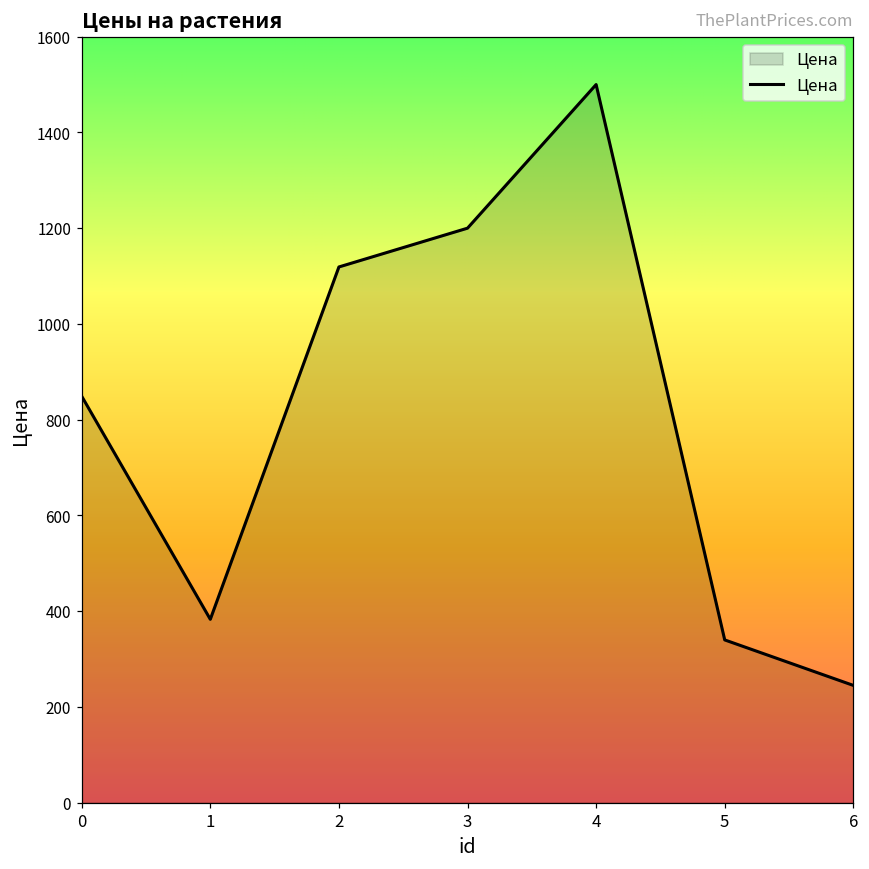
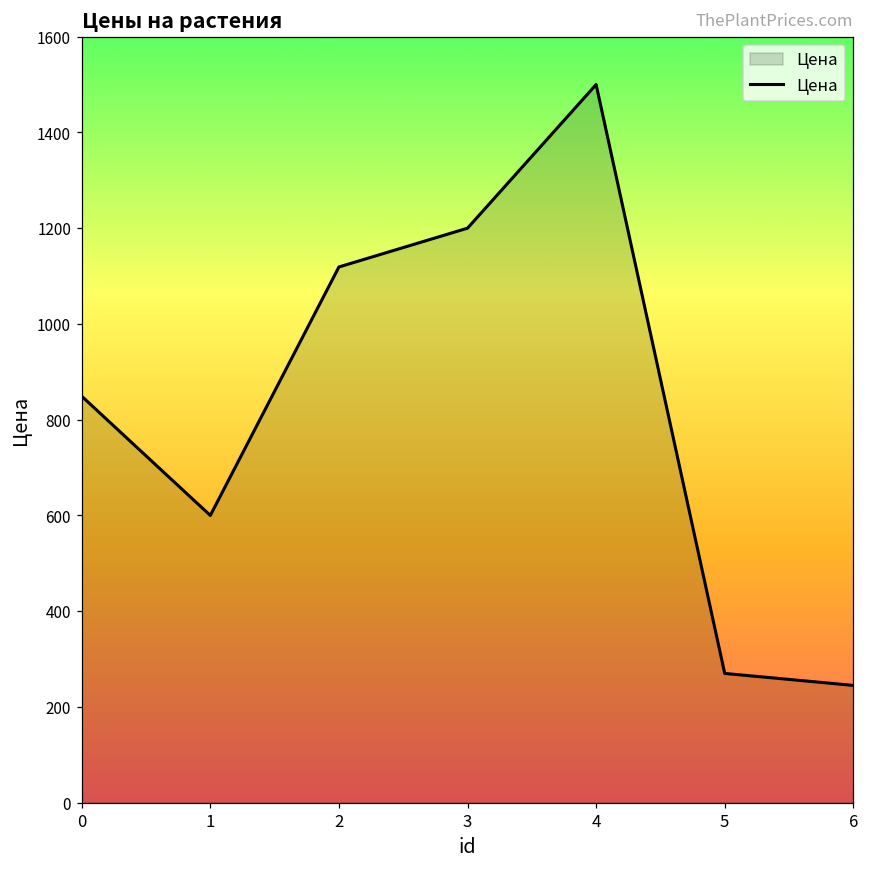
  {
    "0": 850,
-   "1": 380,
+   "1": 600,
    "2": 1120,
    "3": 1200,
    "4": 1500,
-   "5": 340,
+   "5": 270,
    "6": 250
  }
